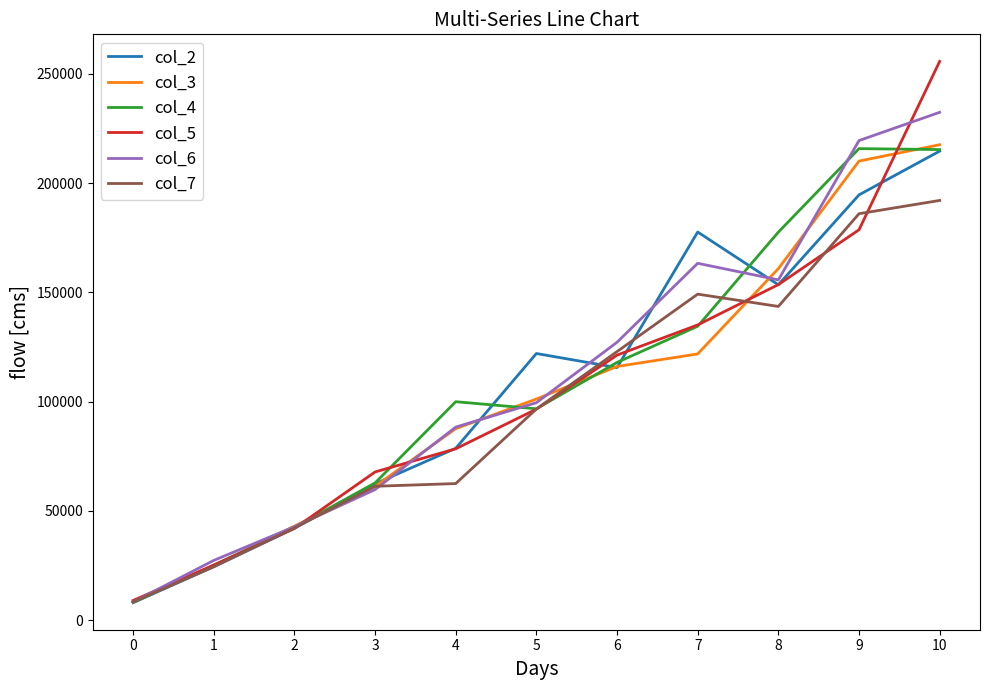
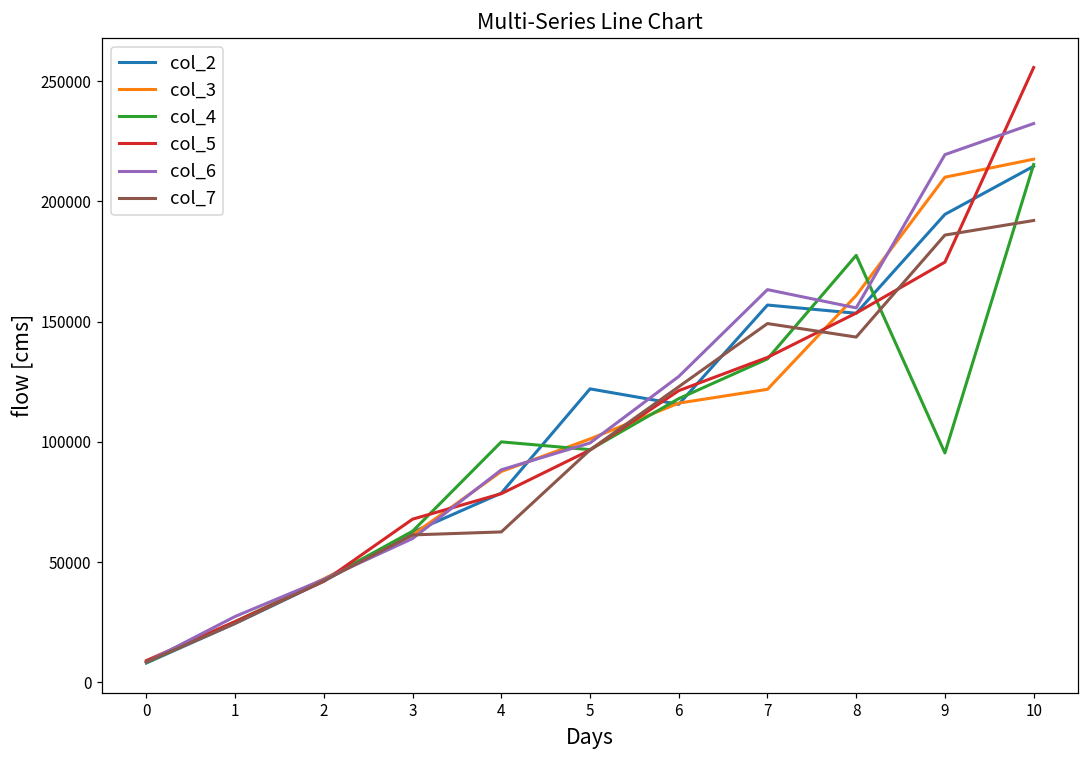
  {
    "col_2": {
      "5": 122000,
-     "7": 178000,
+     "7": 157000,
      "9": 195000
    },
    "col_3": {
      "5": 101000,
      "7": 122000,
      "8": 161000,
      "9": 210000,
      "10": 218000
    },
    "col_4": {
      "4": 100000,
      "6": 118000,
      "8": 178000,
-     "9": 216000
+     "9": 95000
    },
    "col_5": {
      "3": 68000,
      "6": 121000,
-     "9": 179000,
+     "9": 175000,
      "10": 256000
    },
    "col_6": {
      "1": 27000,
      "3": 60000,
      "5": 100000,
      "6": 127000,
      "7": 163000,
      "8": 156000,
      "9": 219000,
      "10": 232000
    },
    "col_7": {
      "4": 63000,
      "6": 123000,
      "7": 149000,
      "8": 144000,
      "9": 186000,
      "10": 192000
    }
  }
